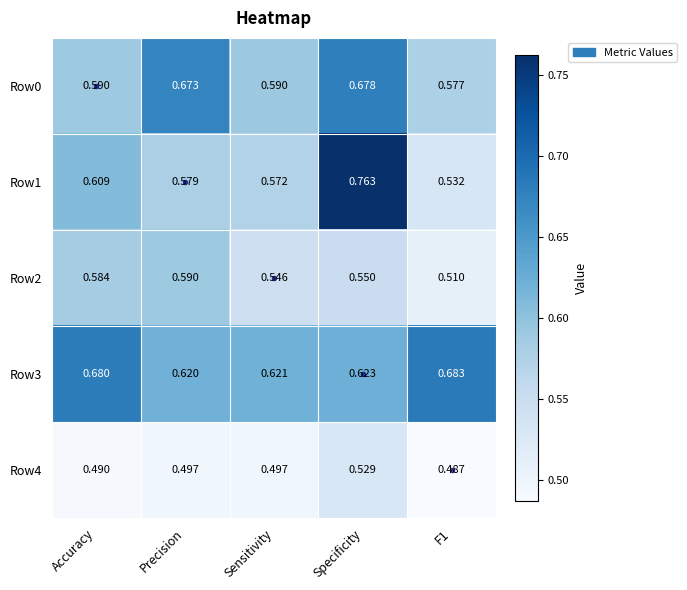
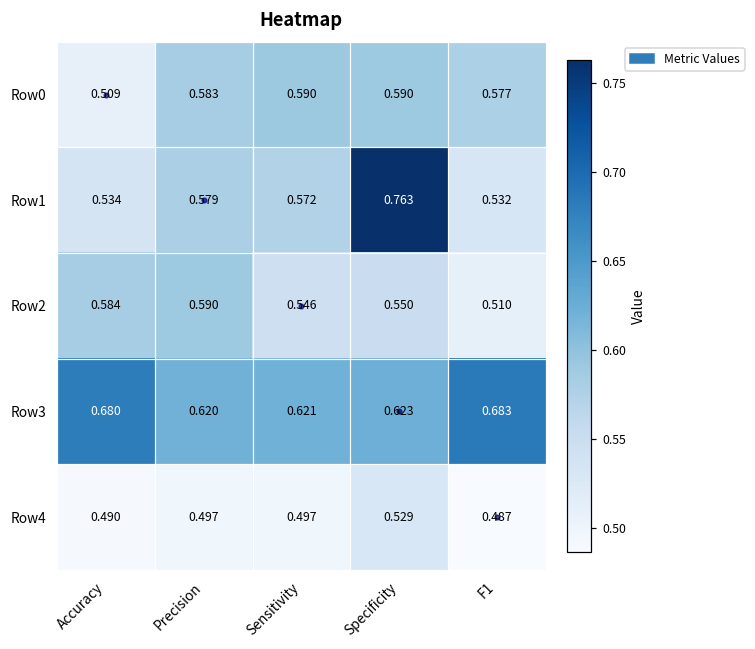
  {
    "Row0": {
-     "Accuracy": 0.590,
-     "Precision": 0.673,
+     "Accuracy": 0.509,
+     "Precision": 0.583,
      "Sensitivity": 0.590,
-     "Specificity": 0.678,
+     "Specificity": 0.590,
      "F1": 0.577
    },
    "Row1": {
-     "Accuracy": 0.609,
+     "Accuracy": 0.534,
      "Sensitivity": 0.572,
      "Specificity": 0.763,
      "F1": 0.532
    },
    "Row2": {
      "Accuracy": 0.584,
      "Precision": 0.590,
      "Specificity": 0.550,
      "F1": 0.510
    },
    "Row3": {
      "Accuracy": 0.680,
      "Precision": 0.620,
      "Sensitivity": 0.621,
      "F1": 0.683
    },
    "Row4": {
      "Accuracy": 0.490,
      "Precision": 0.497,
      "Sensitivity": 0.497,
      "Specificity": 0.529
    }
  }
